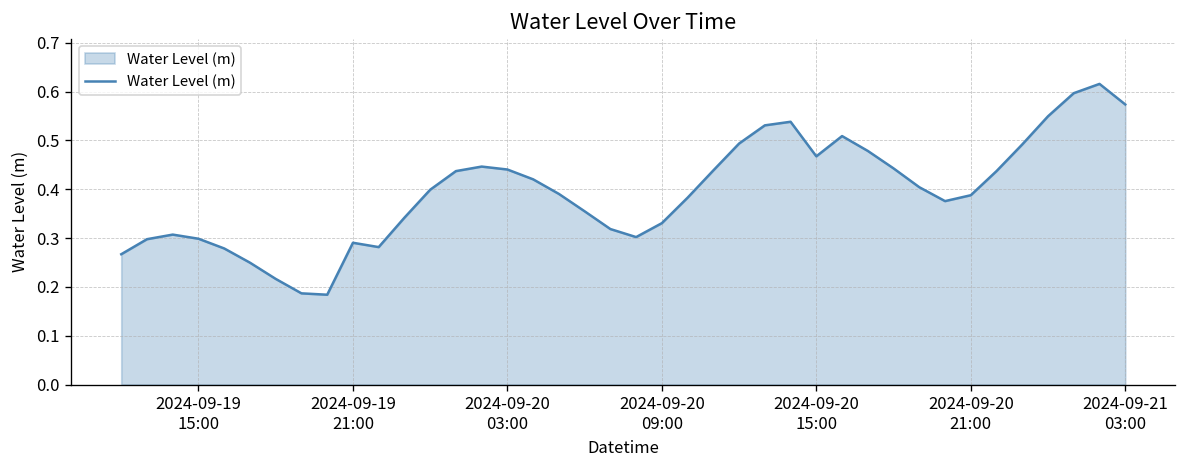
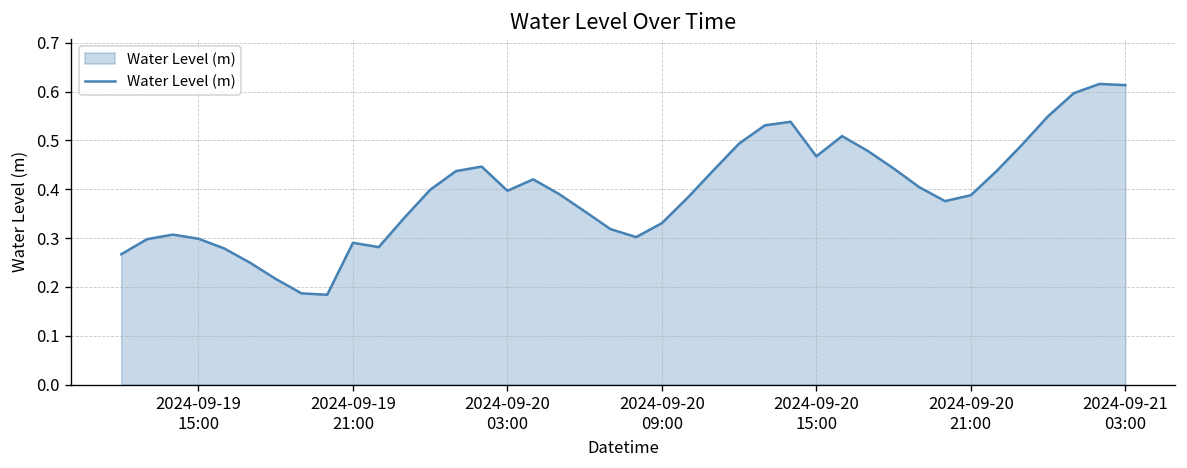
  {
    "2024-09-19 15:00": 0.30,
    "2024-09-19 21:00": 0.29,
-   "2024-09-20 03:00": 0.44,
+   "2024-09-20 03:00": 0.40,
    "2024-09-20 09:00": 0.33,
    "2024-09-20 15:00": 0.47,
    "2024-09-20 21:00": 0.39,
-   "2024-09-21 03:00": 0.57
+   "2024-09-21 03:00": 0.61
  }
